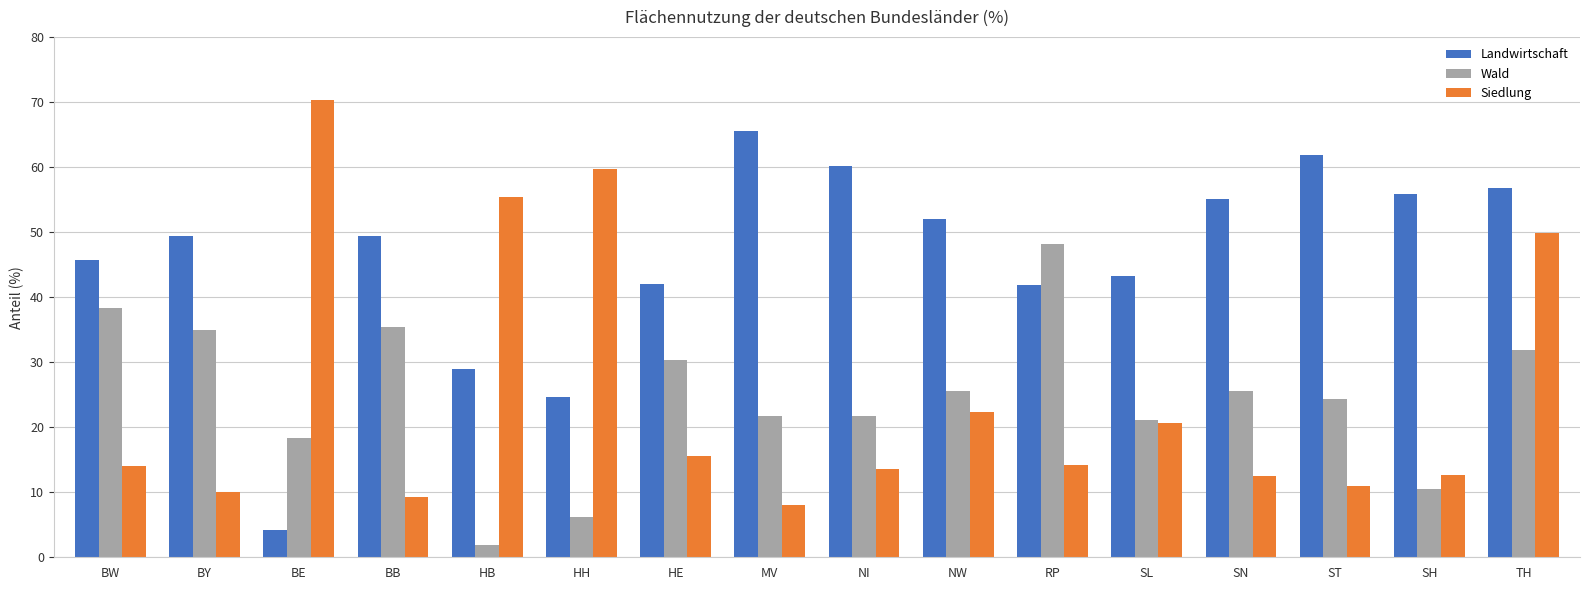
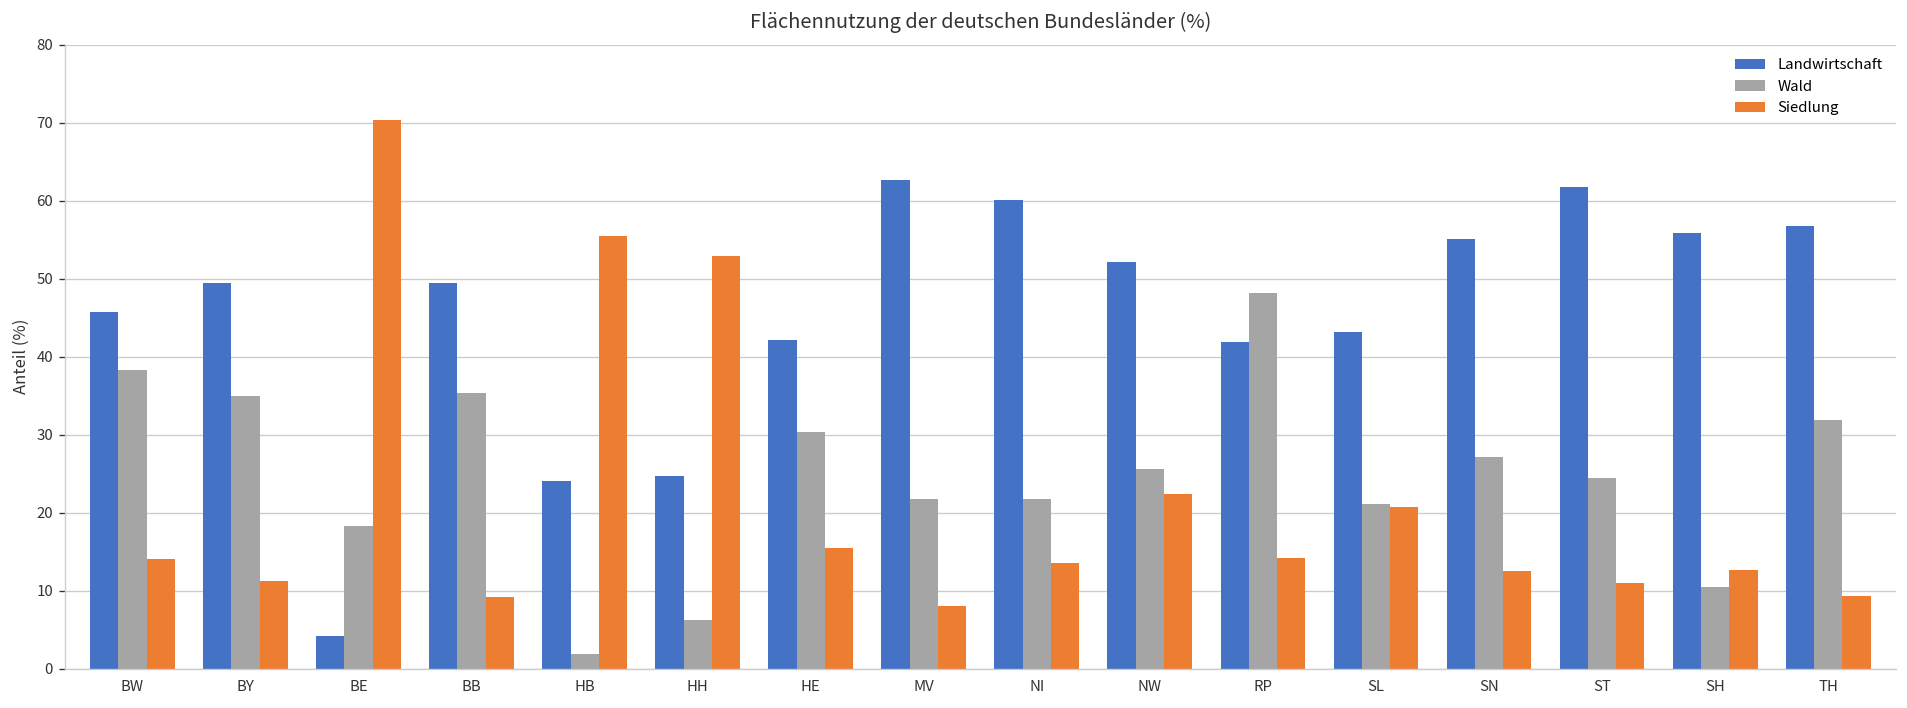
  {
    "Landwirtschaft": {
      "BW": 46,
      "BY": 49,
      "BE": 4,
      "BB": 49,
-     "HB": 29,
+     "HB": 24,
      "HH": 25,
      "HE": 42,
-     "MV": 66,
+     "MV": 63,
      "NI": 60,
      "NW": 52,
      "RP": 42,
      "SL": 43,
      "SN": 55,
      "ST": 62,
      "SH": 56,
      "TH": 57
    },
    "Wald": {
      "BW": 38,
      "BY": 35,
      "BE": 18,
      "BB": 35,
      "HB": 2,
      "HH": 6,
      "HE": 30,
      "MV": 22,
      "NI": 22,
      "NW": 26,
      "RP": 48,
      "SL": 21,
-     "SN": 26,
+     "SN": 27,
      "ST": 24,
      "SH": 11,
      "TH": 32
    },
    "Siedlung": {
      "BW": 14,
-     "BY": 10,
+     "BY": 11,
      "BE": 70,
      "BB": 9,
      "HB": 55,
-     "HH": 60,
+     "HH": 53,
      "HE": 16,
      "MV": 8,
      "NI": 14,
      "NW": 22,
      "RP": 14,
      "SL": 21,
      "SN": 13,
      "ST": 11,
      "SH": 13,
-     "TH": 50
+     "TH": 9
    }
  }
